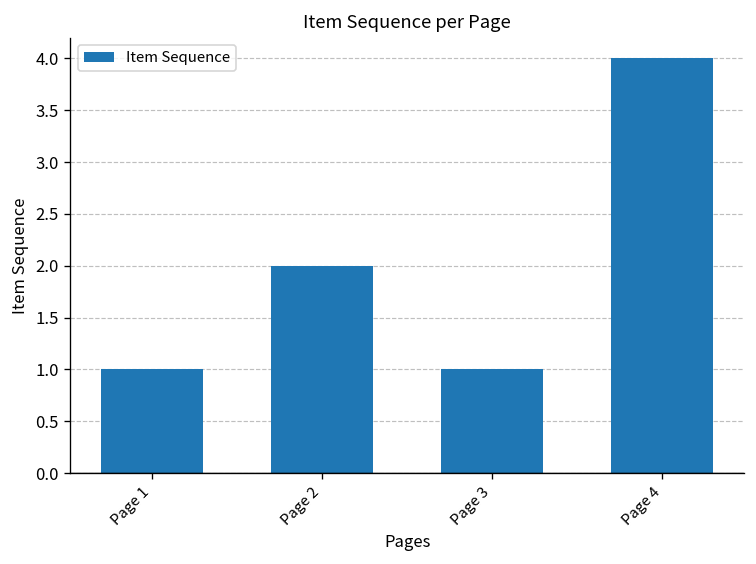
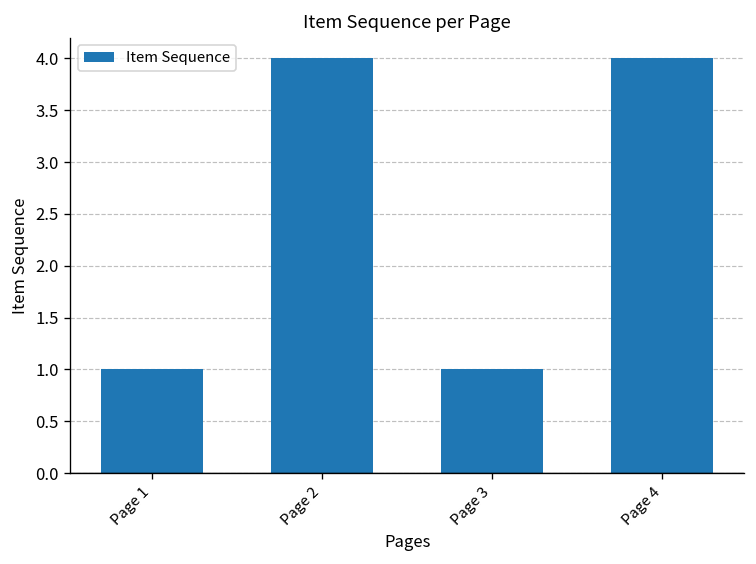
  {
    "Page 1": 1,
-   "Page 2": 2,
+   "Page 2": 4,
    "Page 3": 1,
    "Page 4": 4
  }
